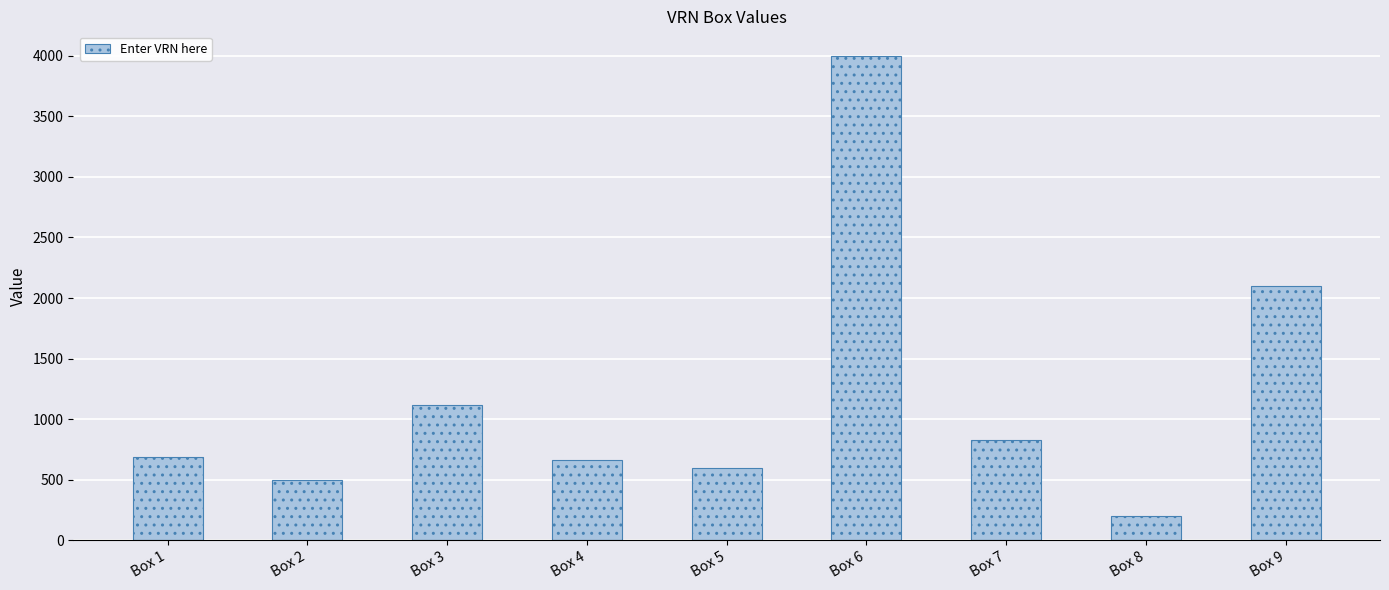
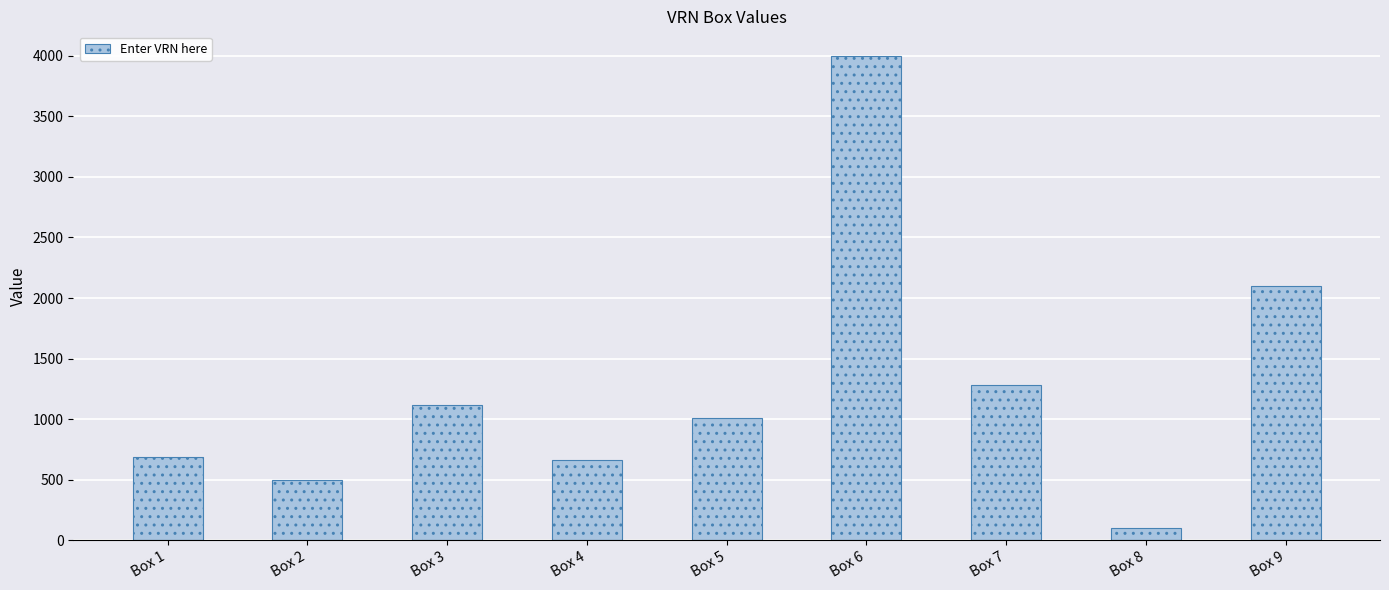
  {
    "Box 1": 690,
    "Box 2": 500,
    "Box 3": 1120,
    "Box 4": 660,
-   "Box 5": 600,
+   "Box 5": 1010,
    "Box 6": 4000,
-   "Box 7": 830,
-   "Box 8": 200,
+   "Box 7": 1290,
+   "Box 8": 110,
    "Box 9": 2100
  }
